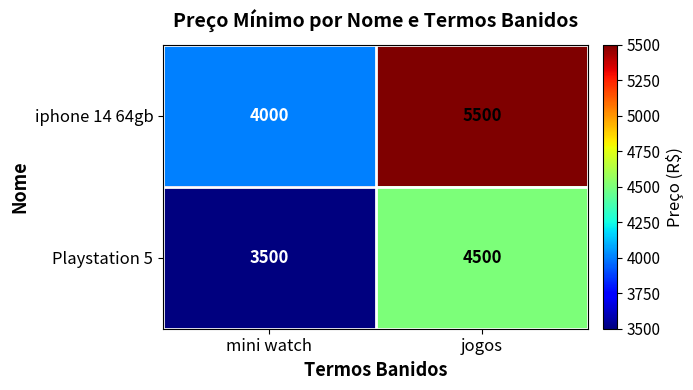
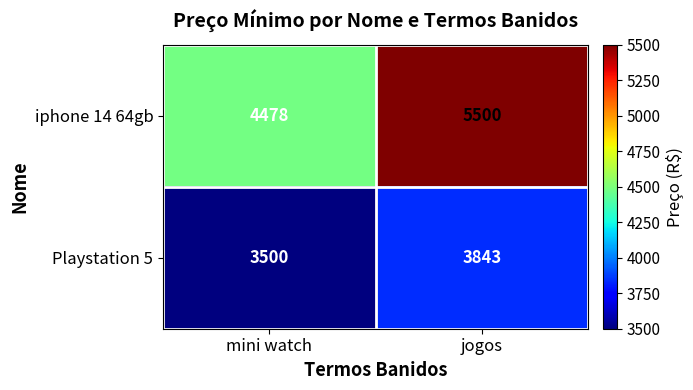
  {
    "iphone 14 64gb": {
-     "mini watch": 4000,
+     "mini watch": 4478,
      "jogos": 5500
    },
    "Playstation 5": {
      "mini watch": 3500,
-     "jogos": 4500
+     "jogos": 3843
    }
  }
